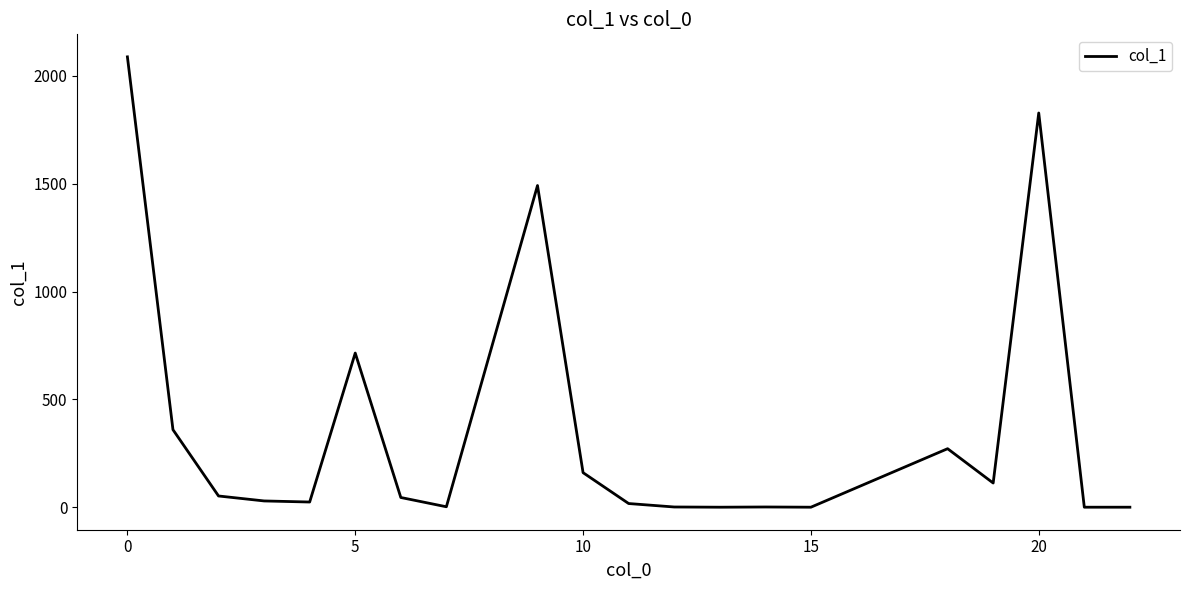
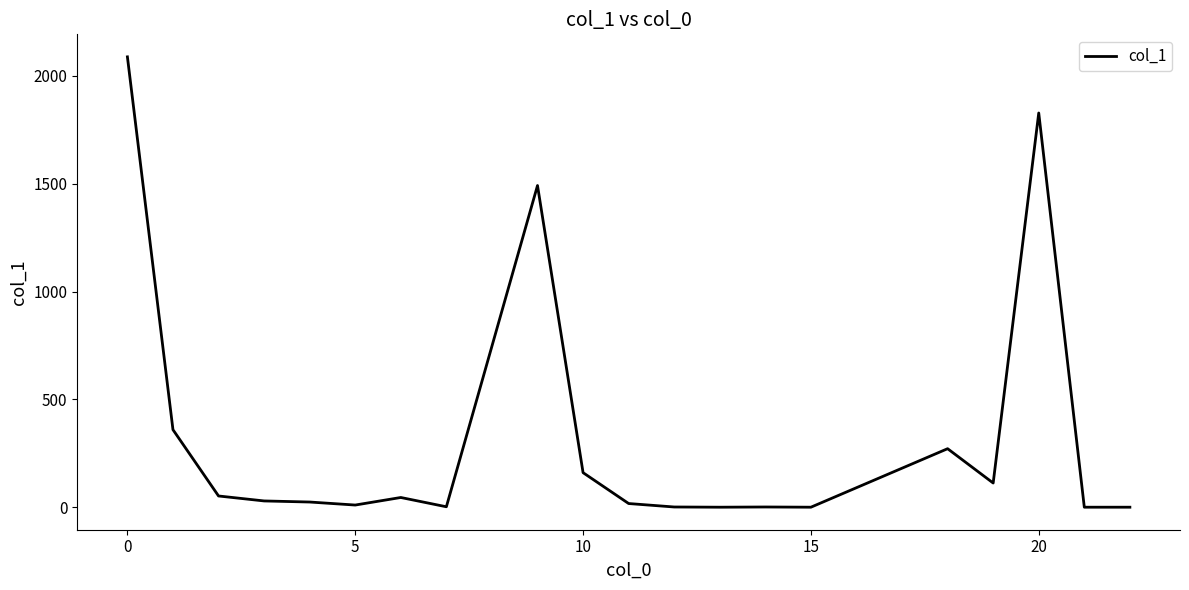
  {
    "0": 2090,
-   "5": 720,
+   "5": 10,
    "10": 160,
    "15": 0,
    "20": 1830
  }
